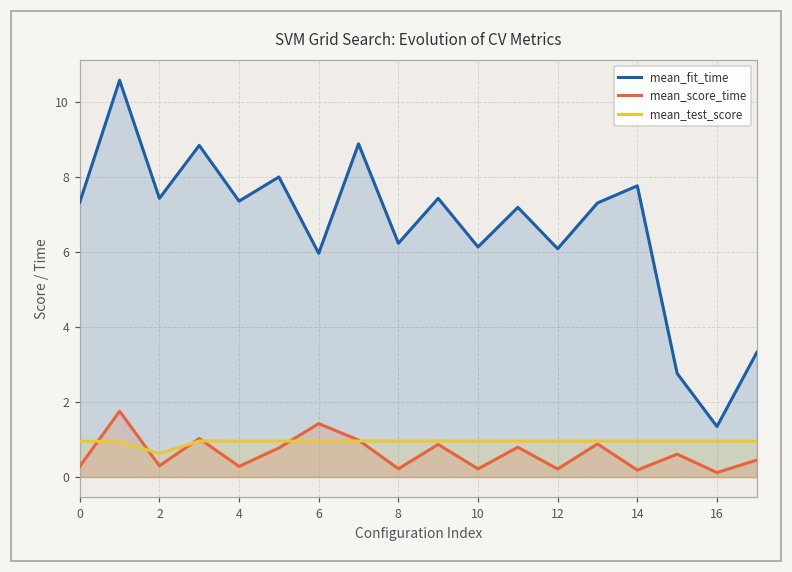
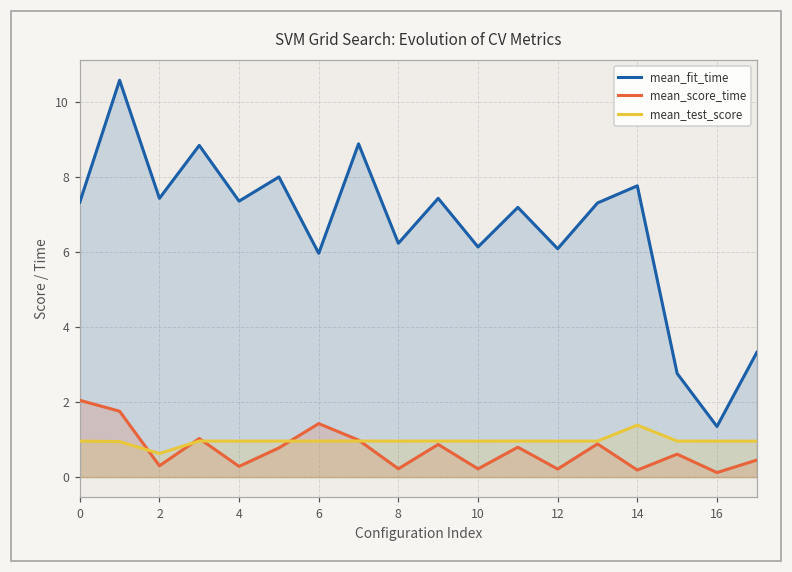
  {
    "mean_fit_time": {
      "0": 7.3,
      "2": 7.4,
      "4": 7.4,
      "6": 6.0,
      "8": 6.2,
      "10": 6.1,
      "12": 6.1,
      "14": 7.8,
      "16": 1.3
    },
    "mean_score_time": {
-     "0": 0.3,
+     "0": 2.0,
      "2": 0.3,
      "4": 0.3,
      "6": 1.4,
      "8": 0.2,
      "10": 0.2,
      "12": 0.2,
      "14": 0.2,
      "16": 0.1
    },
    "mean_test_score": {
      "0": 1.0,
      "2": 0.6,
      "4": 1.0,
      "6": 1.0,
      "8": 1.0,
      "10": 1.0,
      "12": 1.0,
-     "14": 1.0,
+     "14": 1.4,
      "16": 1.0
    }
  }
